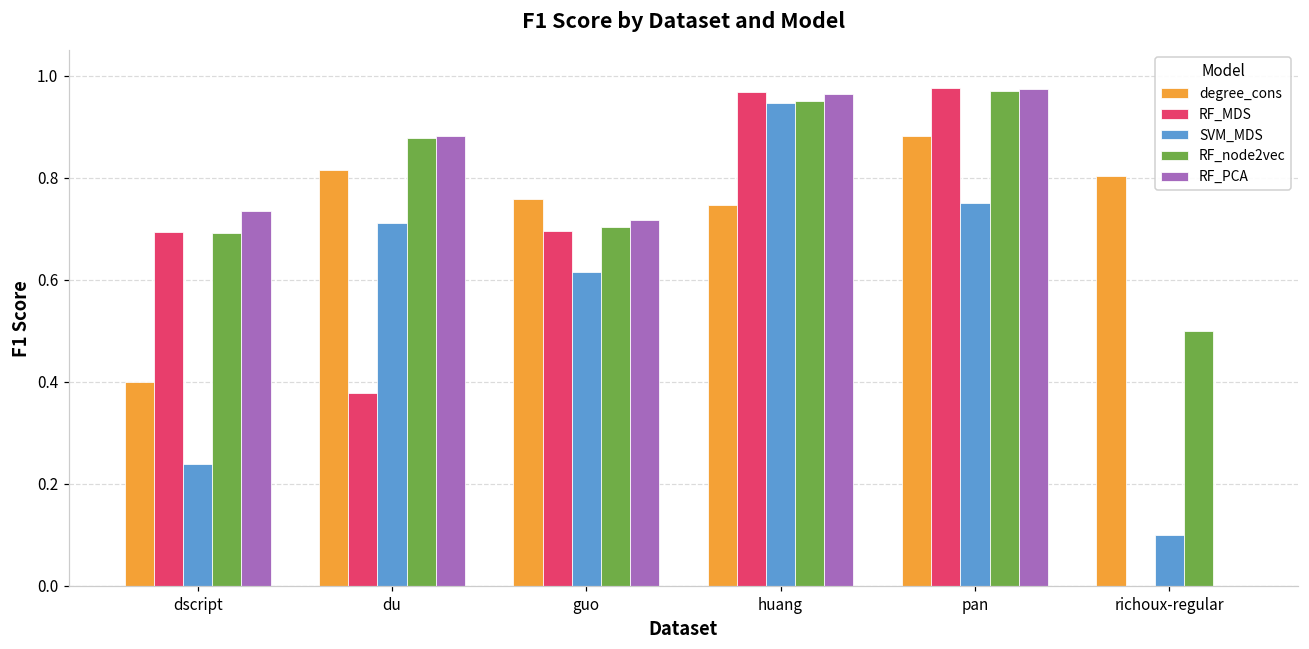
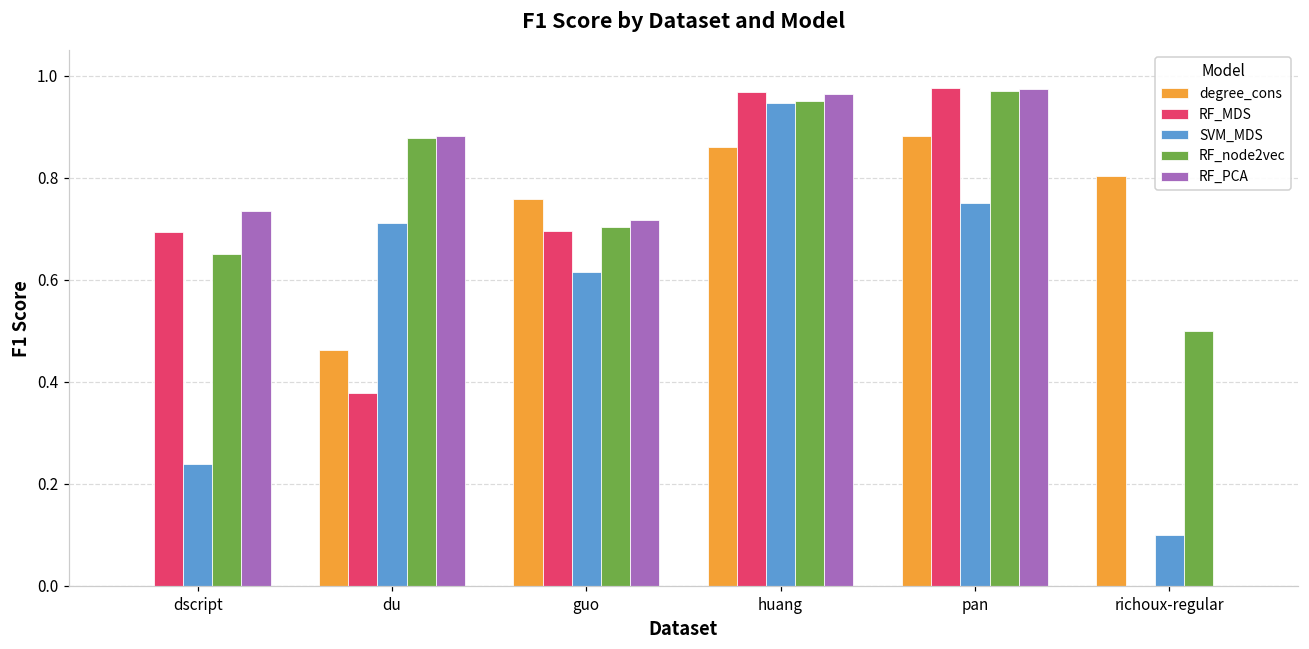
  {
    "degree_cons": {
-     "dscript": 0.4,
-     "du": 0.82,
+     "dscript": 0.0,
+     "du": 0.46,
      "guo": 0.76,
-     "huang": 0.75,
+     "huang": 0.86,
      "pan": 0.88,
      "richoux-regular": 0.80
    },
    "RF_MDS": {
      "dscript": 0.69,
      "du": 0.38,
      "guo": 0.70,
      "huang": 0.97,
      "pan": 0.98,
      "richoux-regular": 0.00
    },
    "SVM_MDS": {
      "dscript": 0.24,
      "du": 0.71,
      "guo": 0.62,
      "huang": 0.95,
      "pan": 0.75,
      "richoux-regular": 0.10
    },
    "RF_node2vec": {
-     "dscript": 0.69,
+     "dscript": 0.65,
      "du": 0.88,
      "guo": 0.70,
      "huang": 0.95,
      "pan": 0.97,
      "richoux-regular": 0.50
    },
    "RF_PCA": {
      "dscript": 0.74,
      "du": 0.88,
      "guo": 0.72,
      "huang": 0.97,
      "pan": 0.97,
      "richoux-regular": 0.00
    }
  }
